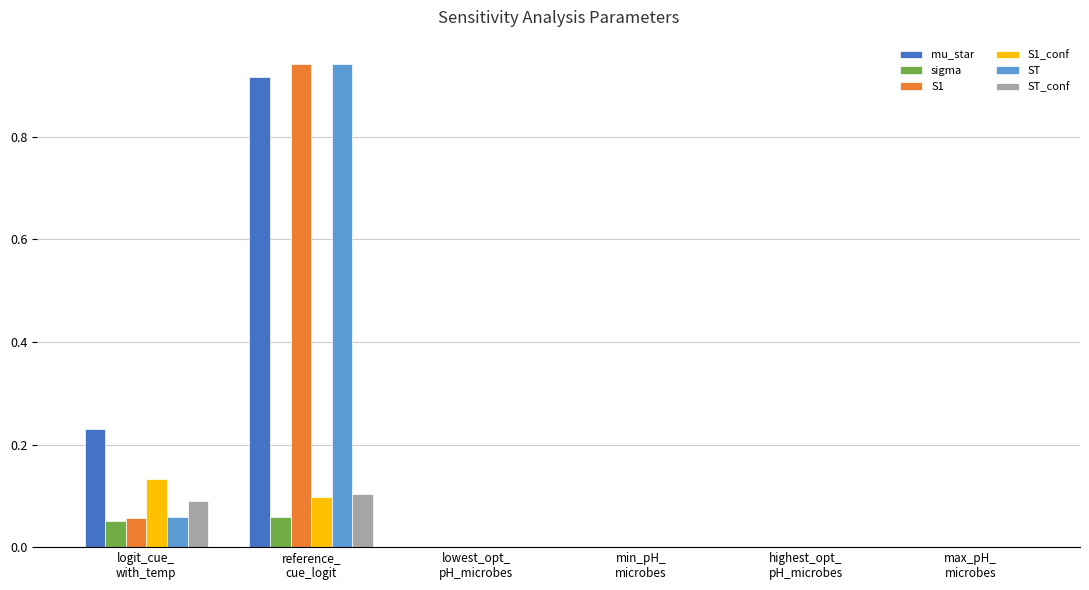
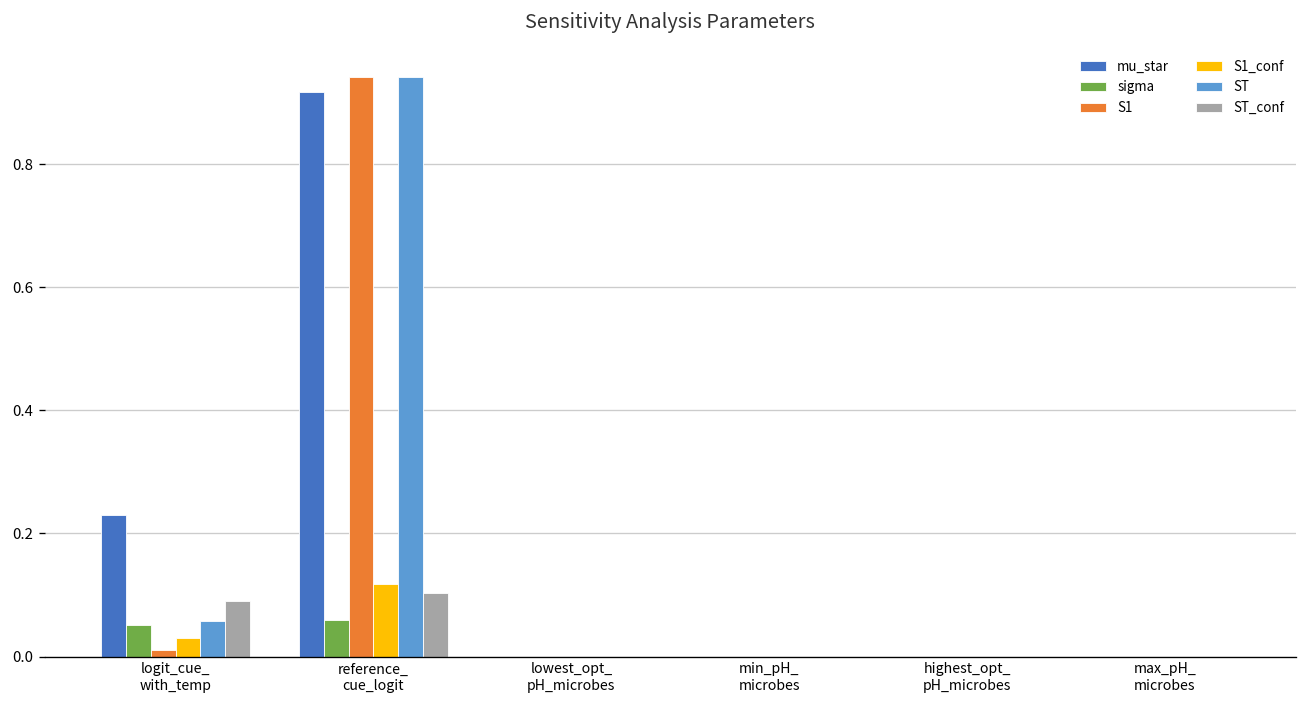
  {
    "sigma": {
      "logit_cue_ with_temp": 0.05,
      "reference_ cue_logit": 0.06
    },
    "S1": {
-     "logit_cue_ with_temp": 0.06,
+     "logit_cue_ with_temp": 0.01,
      "reference_ cue_logit": 0.94
    },
    "S1_conf": {
-     "logit_cue_ with_temp": 0.13,
-     "reference_ cue_logit": 0.10
+     "logit_cue_ with_temp": 0.03,
+     "reference_ cue_logit": 0.12
    },
    "ST_conf": {
      "logit_cue_ with_temp": 0.09,
      "reference_ cue_logit": 0.10
    }
  }
